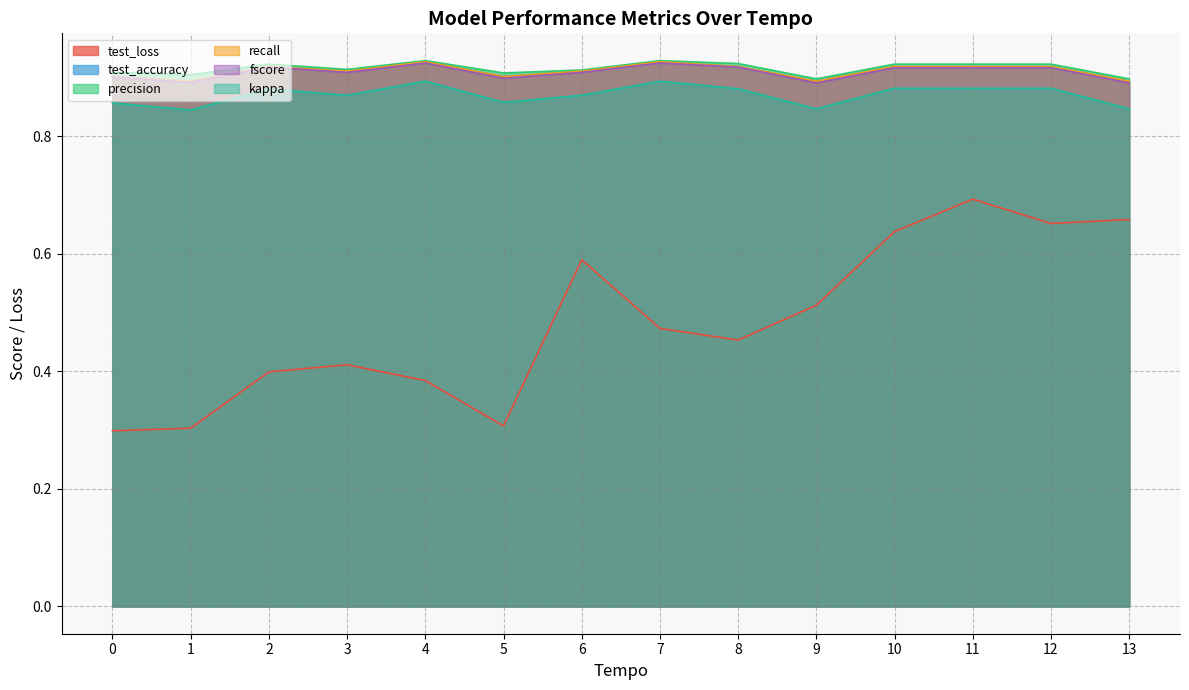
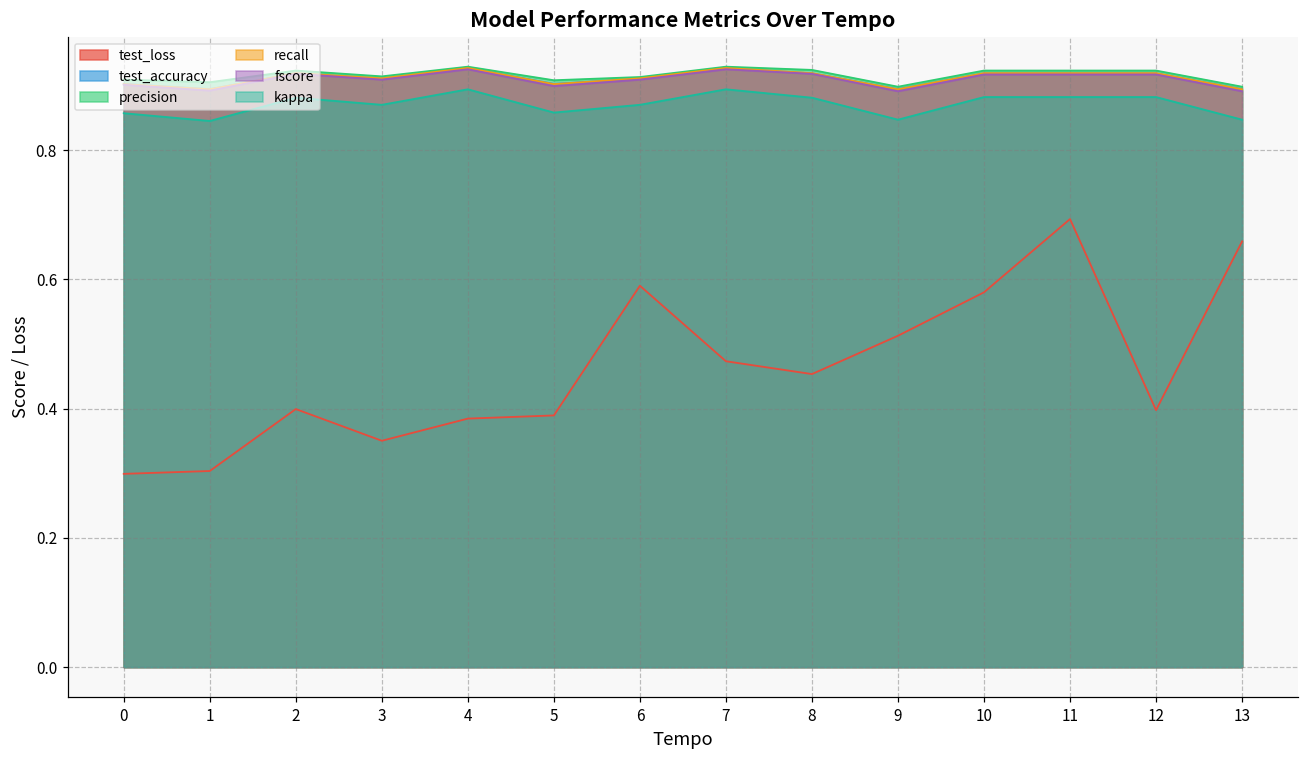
  {
    "test_loss": {
      "0": 0.30,
      "1": 0.30,
      "2": 0.40,
-     "3": 0.41,
+     "3": 0.35,
      "4": 0.38,
-     "5": 0.31,
+     "5": 0.39,
      "6": 0.59,
      "7": 0.47,
      "8": 0.45,
      "9": 0.51,
-     "10": 0.64,
+     "10": 0.58,
      "11": 0.69,
-     "12": 0.65,
+     "12": 0.40,
      "13": 0.66
    }
  }
